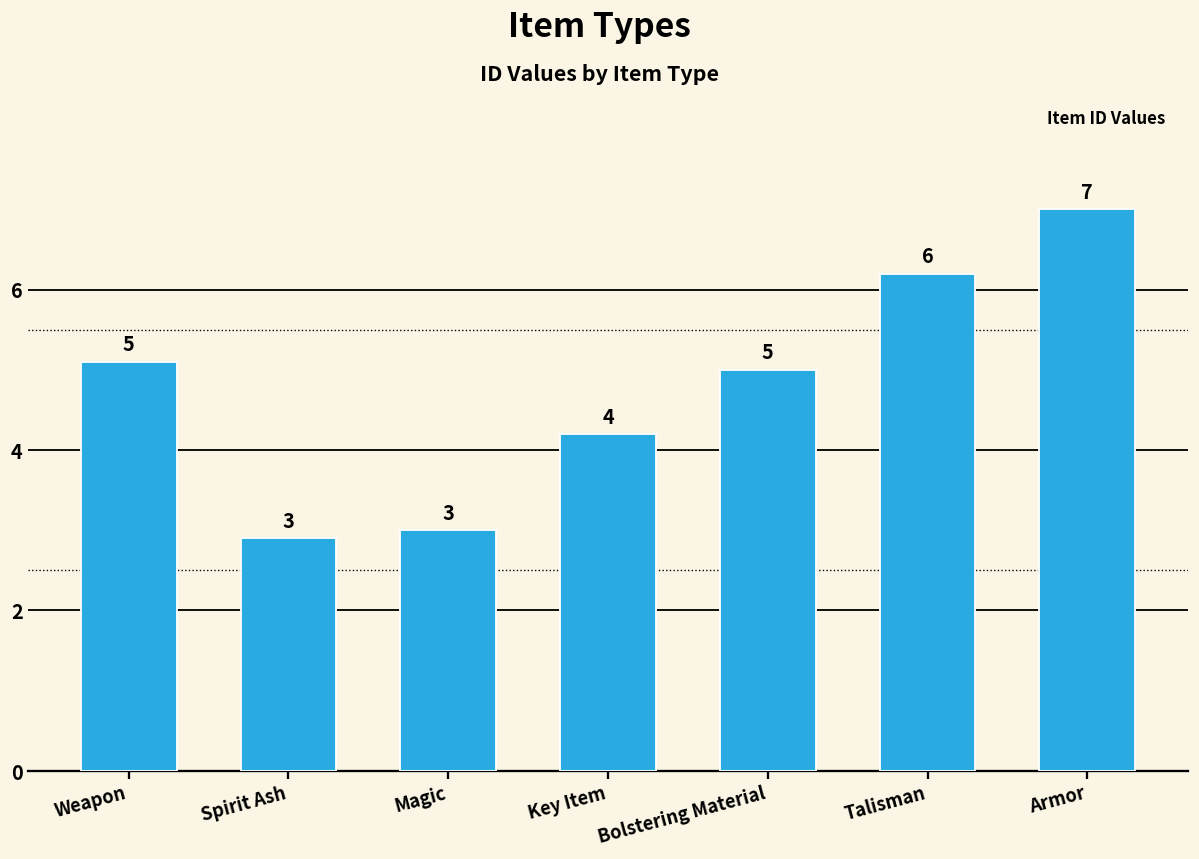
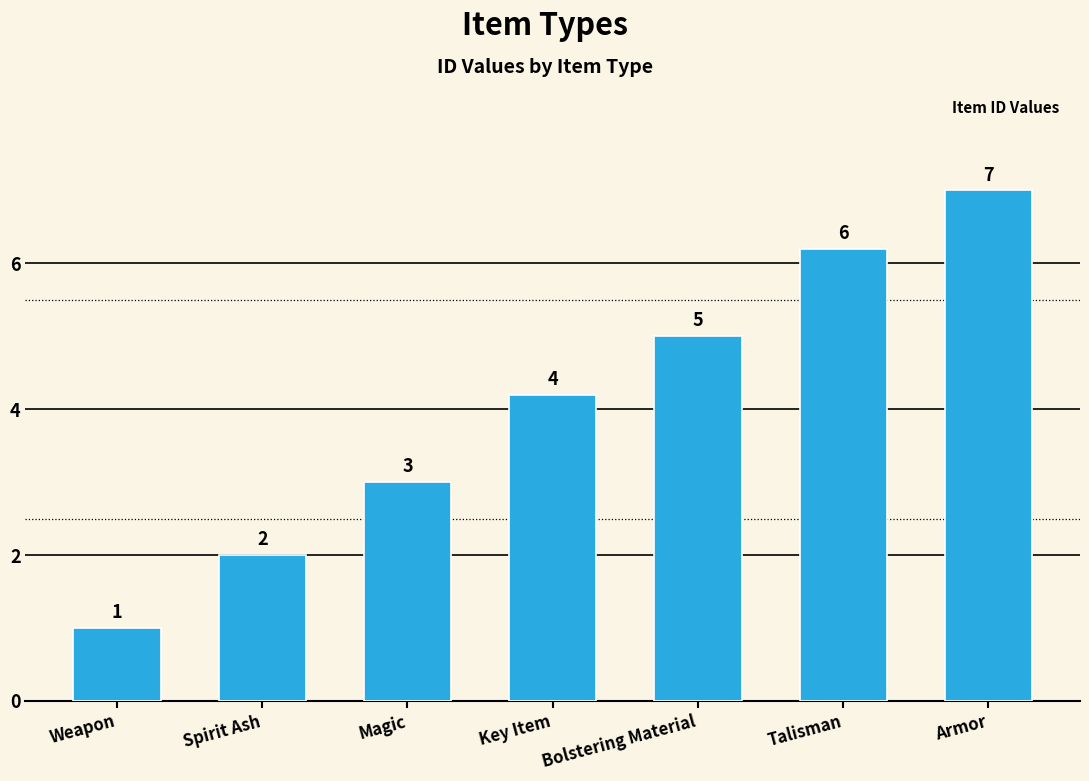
  {
-   "Weapon": 5,
-   "Spirit Ash": 3,
+   "Weapon": 1,
+   "Spirit Ash": 2,
    "Magic": 3,
    "Key Item": 4,
    "Bolstering Material": 5,
    "Talisman": 6,
    "Armor": 7
  }
